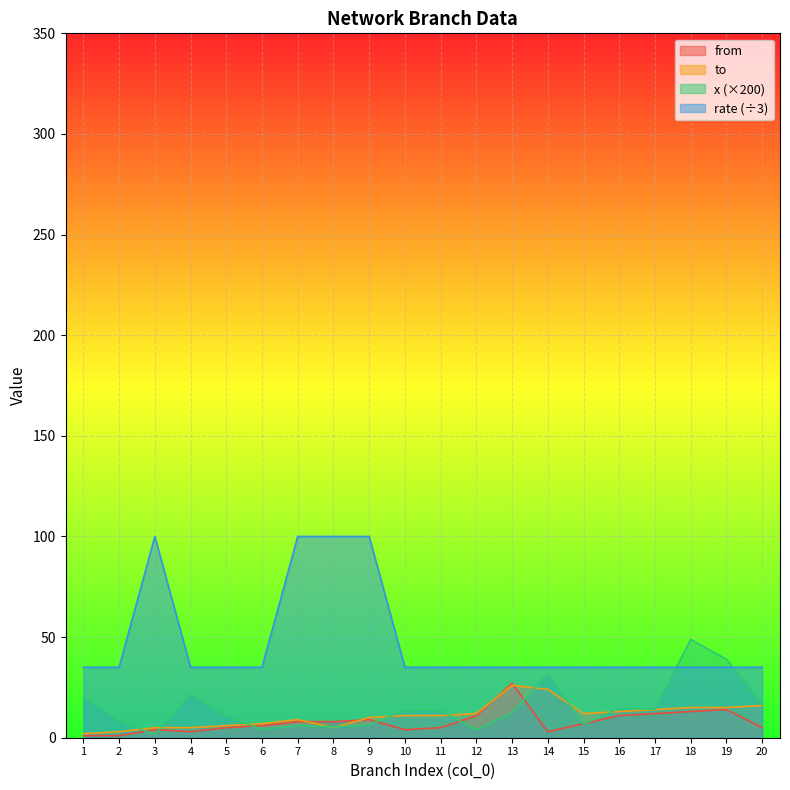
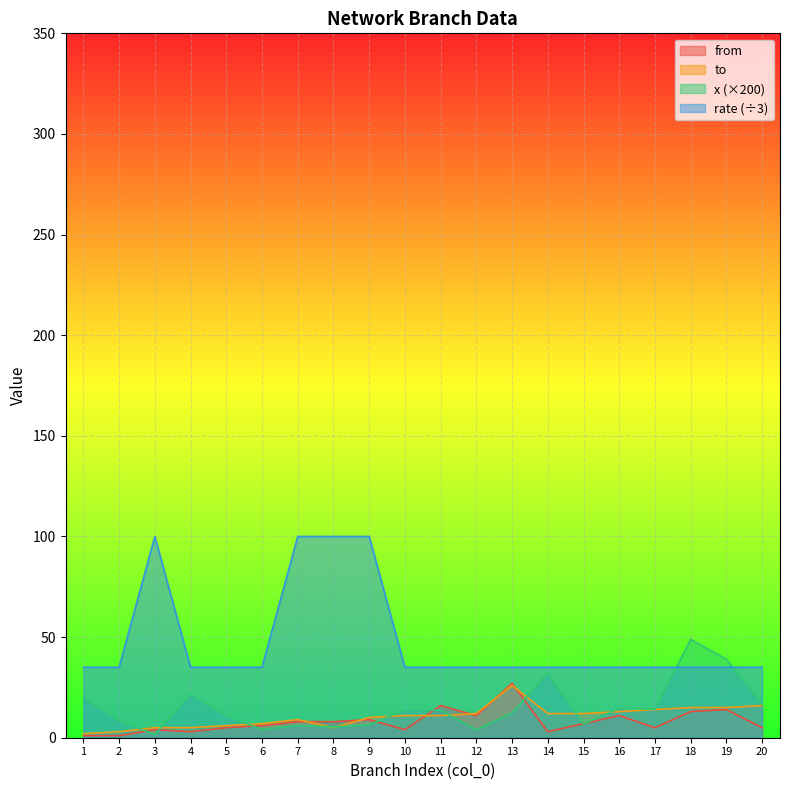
  {
    "from": {
      "2": 1,
      "4": 3,
      "8": 8,
      "10": 4,
-     "11": 5,
+     "11": 16,
      "14": 3,
      "16": 11,
-     "17": 12,
+     "17": 5,
      "18": 13,
      "20": 5
    },
    "to": {
      "2": 3,
      "4": 5,
      "10": 11,
      "11": 11,
-     "14": 24,
+     "14": 12,
      "15": 12,
      "16": 13,
      "18": 15
    },
    "x (×200)": {
      "1": 20,
      "2": 8,
      "3": 2,
      "4": 22,
      "5": 11,
      "6": 4,
      "7": 6,
      "9": 6,
      "10": 14,
      "11": 14,
      "12": 4,
      "13": 12,
      "14": 32,
      "16": 15,
      "18": 49,
      "19": 39
    },
    "rate (÷3)": {
      "1": 35,
      "2": 35,
      "3": 100,
      "4": 35,
      "5": 35,
      "6": 35,
      "7": 100,
      "8": 100,
      "9": 100,
      "10": 35,
      "11": 35,
      "12": 35,
      "13": 35,
      "14": 35,
      "15": 35,
      "16": 35,
      "17": 35,
      "18": 35,
      "19": 35,
      "20": 35
    }
  }
